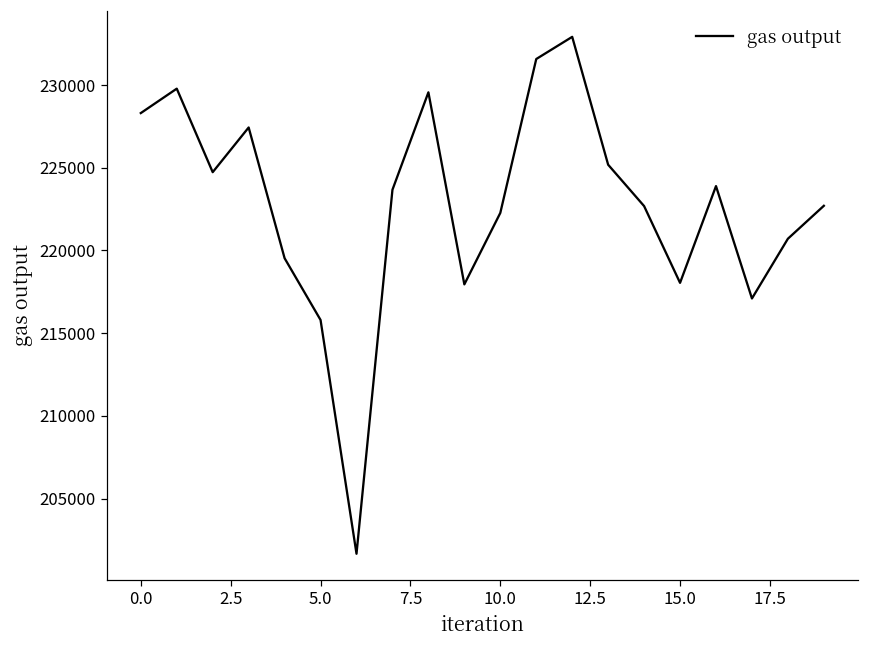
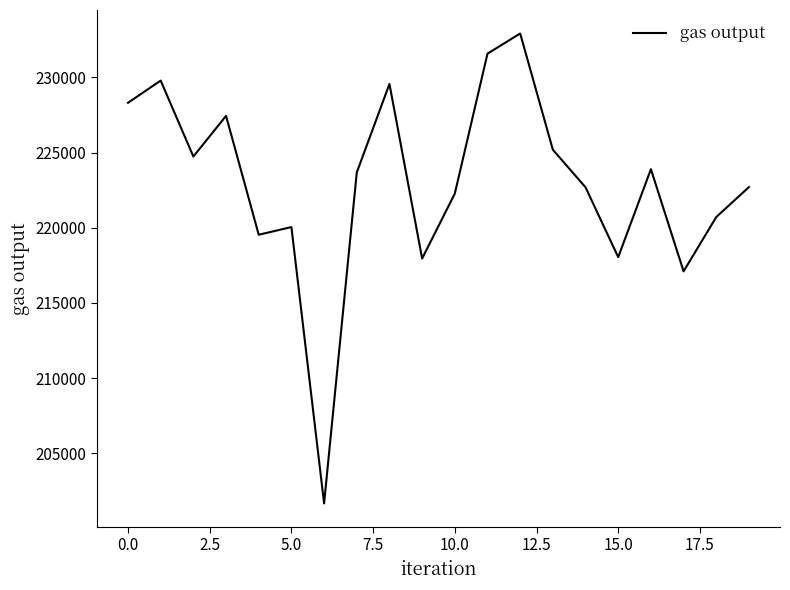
  {
    "0.0": 228300,
-   "5.0": 215800,
+   "5.0": 220000,
    "10.0": 222300,
    "15.0": 218000
  }
